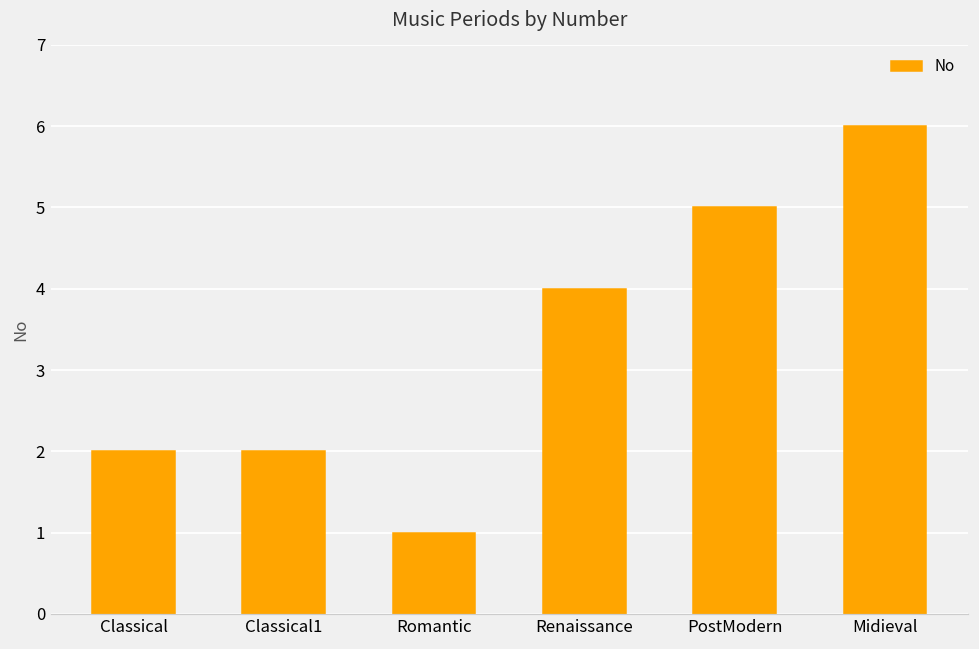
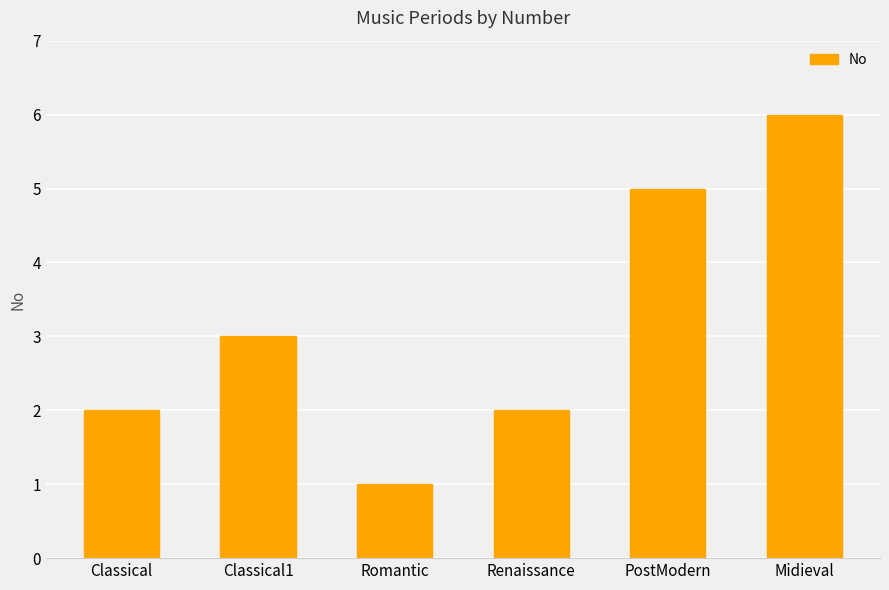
  {
    "Classical": 2,
-   "Classical1": 2,
+   "Classical1": 3,
    "Romantic": 1,
-   "Renaissance": 4,
+   "Renaissance": 2,
    "PostModern": 5,
    "Midieval": 6
  }
